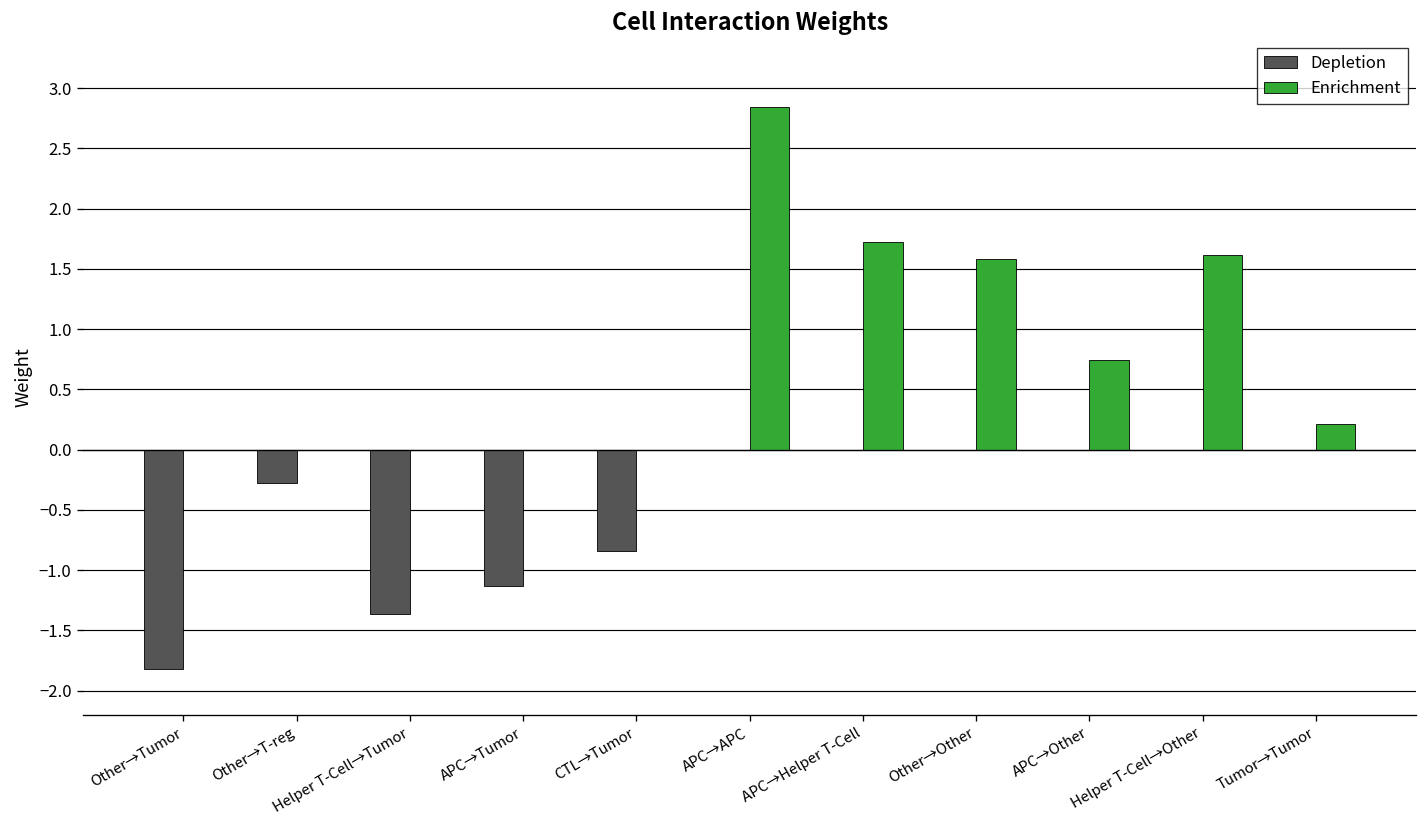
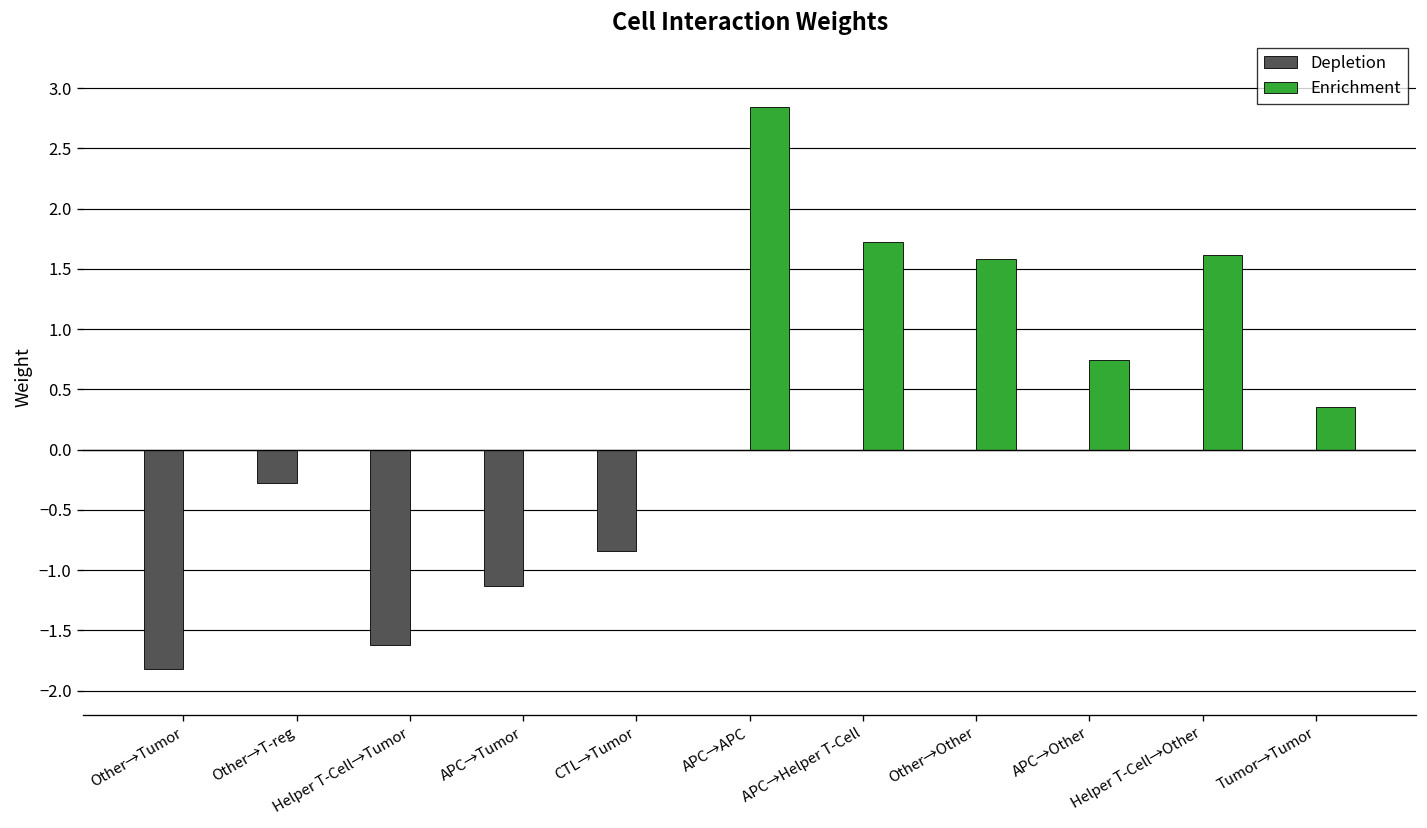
  {
    "Depletion": {
      "Other→Tumor": -1.82,
      "Other→T-reg": -0.28,
-     "Helper T-Cell→Tumor": -1.36,
+     "Helper T-Cell→Tumor": -1.62,
      "APC→Tumor": -1.13,
      "CTL→Tumor": -0.84,
      "APC→APC": 0.00,
      "APC→Helper T-Cell": 0.00,
      "Other→Other": 0.00,
      "APC→Other": 0.00,
      "Helper T-Cell→Other": 0.00,
      "Tumor→Tumor": 0.00
    },
    "Enrichment": {
      "Other→Tumor": 0.00,
      "Other→T-reg": 0.00,
      "Helper T-Cell→Tumor": 0.00,
      "APC→Tumor": 0.00,
      "CTL→Tumor": 0.00,
      "APC→APC": 2.84,
      "APC→Helper T-Cell": 1.72,
      "Other→Other": 1.58,
      "APC→Other": 0.74,
      "Helper T-Cell→Other": 1.62,
-     "Tumor→Tumor": 0.21
+     "Tumor→Tumor": 0.35
    }
  }
